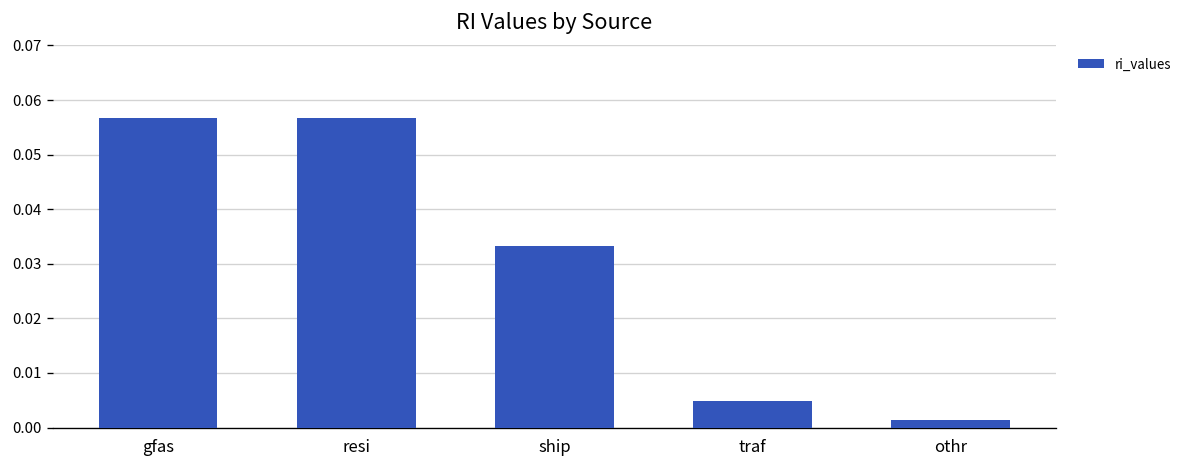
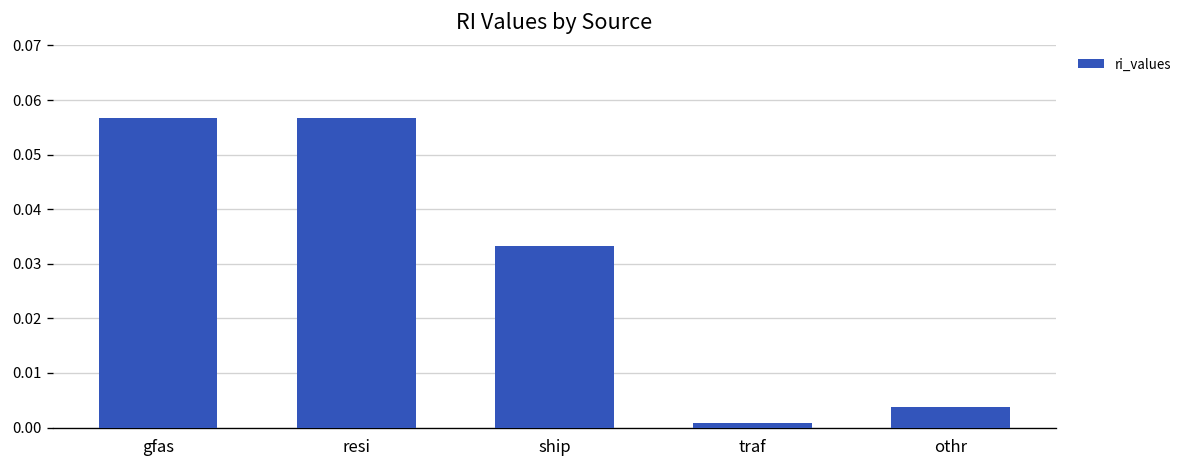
  {
    "gfas": 0.057,
    "resi": 0.057,
    "ship": 0.033,
-   "traf": 0.005,
-   "othr": 0.001
+   "traf": 0.001,
+   "othr": 0.004
  }
